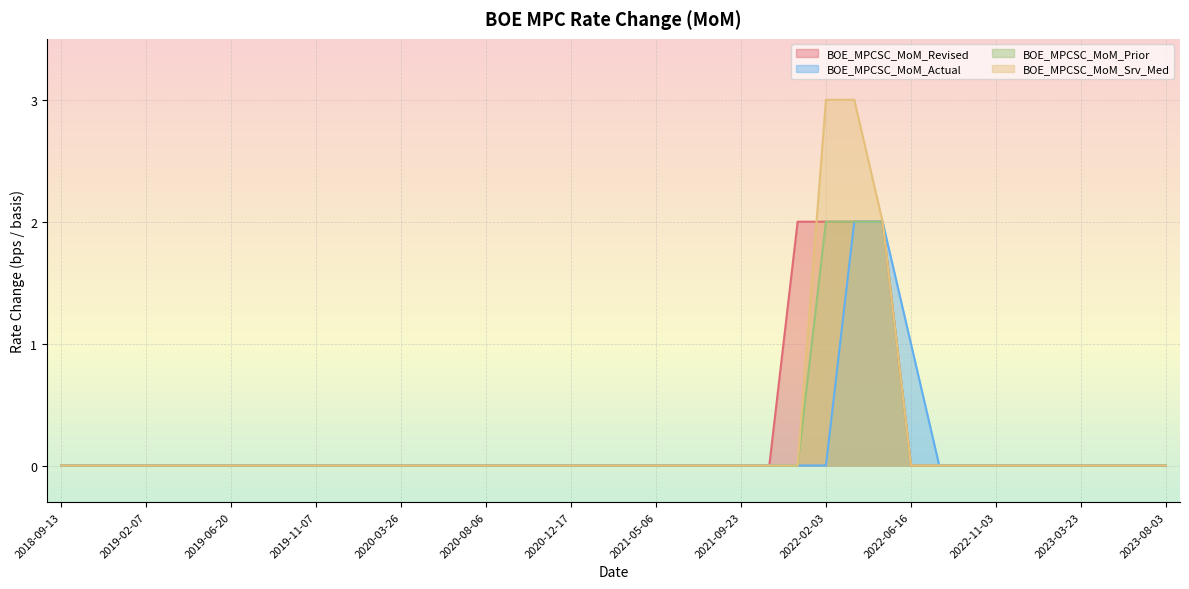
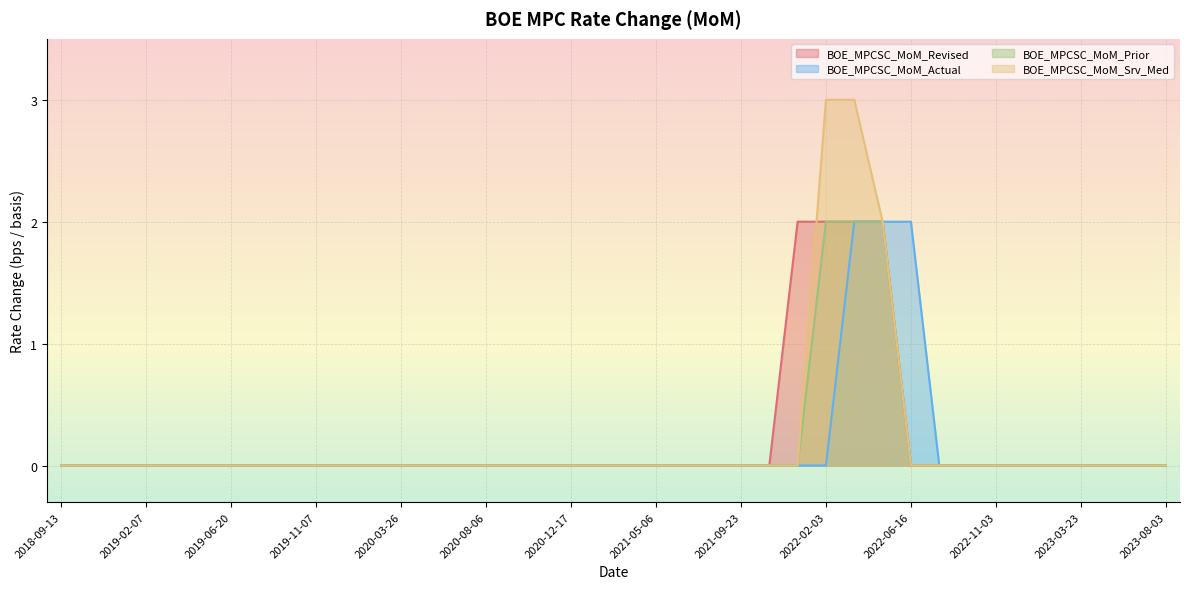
  {
    "BOE_MPCSC_MoM_Actual": {
      "2022-02-03": 0,
-     "2022-06-16": 1
+     "2022-06-16": 2
    }
  }
